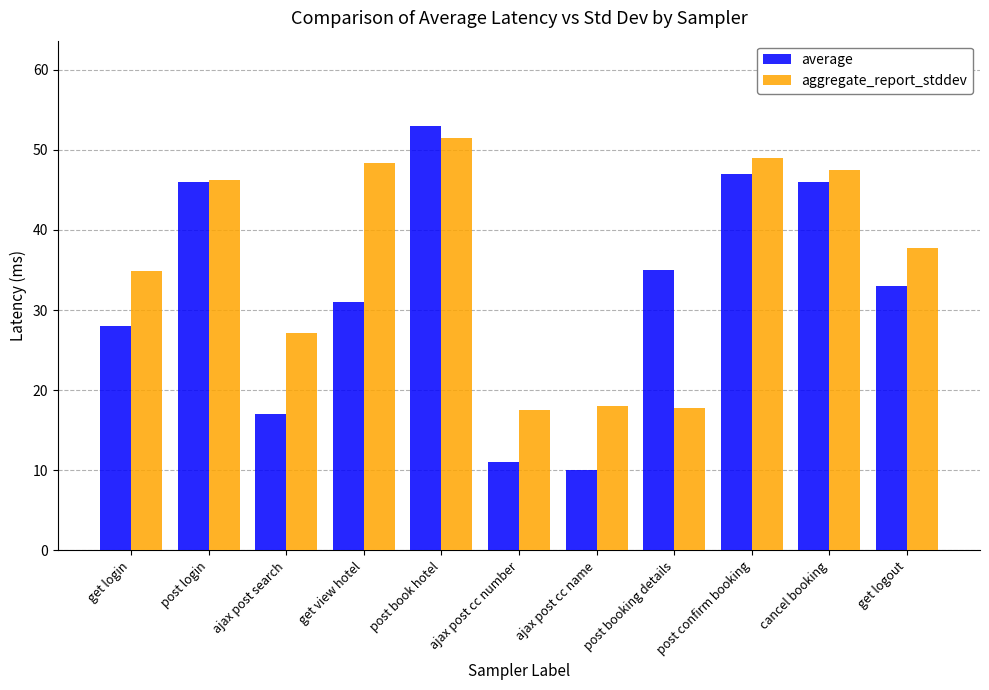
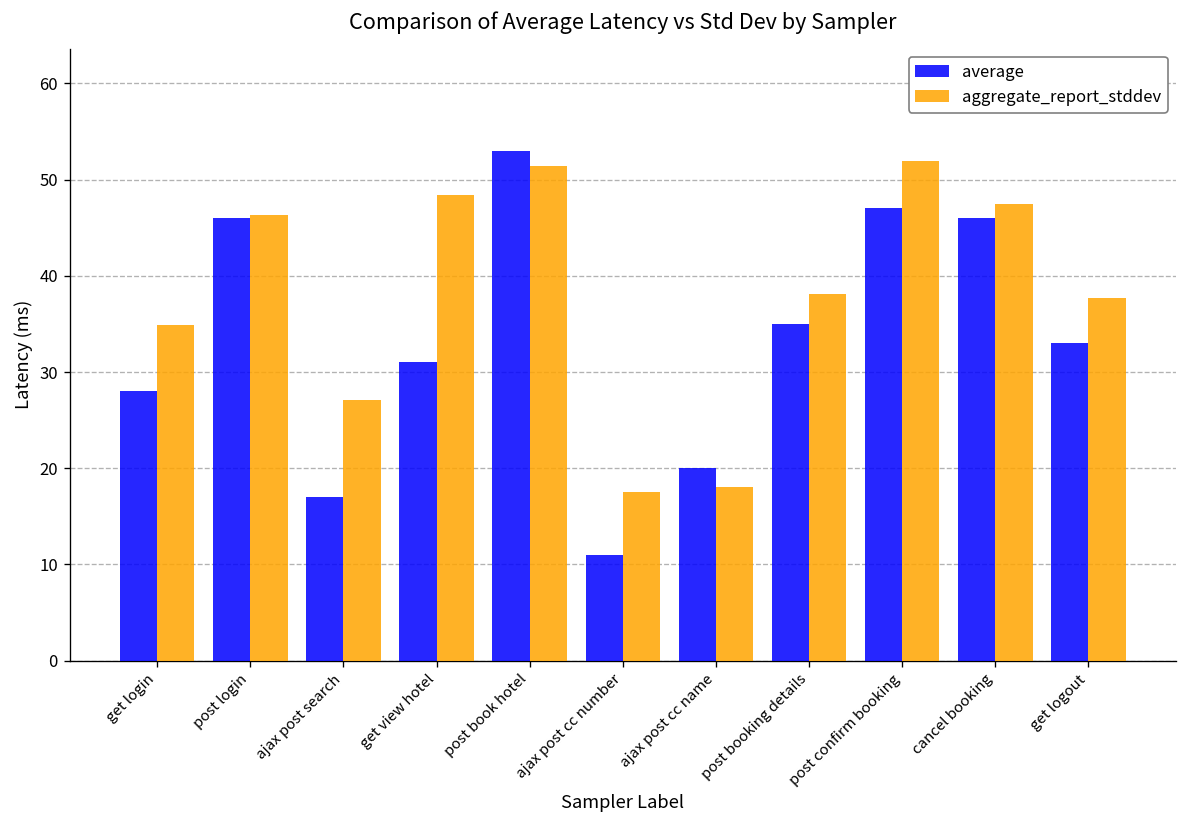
  {
    "average": {
      "get login": 28,
      "post login": 46,
      "ajax post search": 17,
      "get view hotel": 31,
      "post book hotel": 53,
      "ajax post cc number": 11,
-     "ajax post cc name": 10,
+     "ajax post cc name": 20,
      "post booking details": 35,
      "post confirm booking": 47,
      "cancel booking": 46,
      "get logout": 33
    },
    "aggregate_report_stddev": {
      "get login": 35,
      "post login": 46,
      "ajax post search": 27,
      "get view hotel": 48,
      "post book hotel": 51,
      "ajax post cc number": 18,
      "ajax post cc name": 18,
-     "post booking details": 18,
-     "post confirm booking": 49,
+     "post booking details": 38,
+     "post confirm booking": 52,
      "cancel booking": 48,
      "get logout": 38
    }
  }
